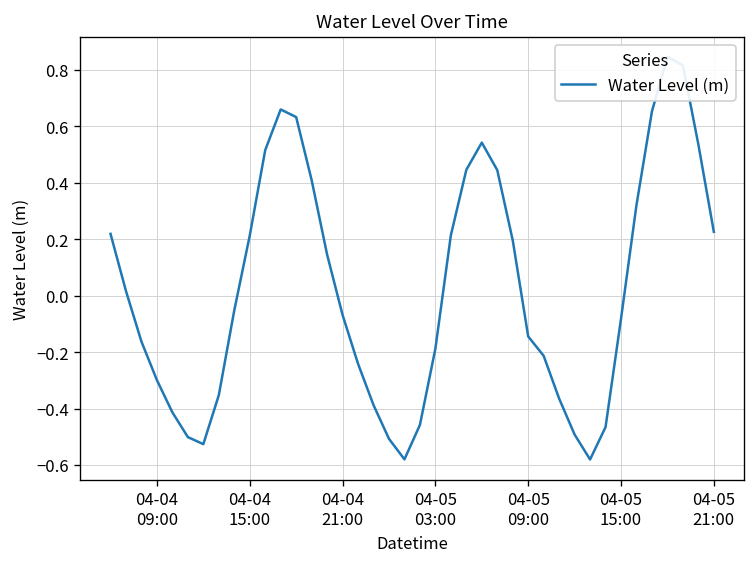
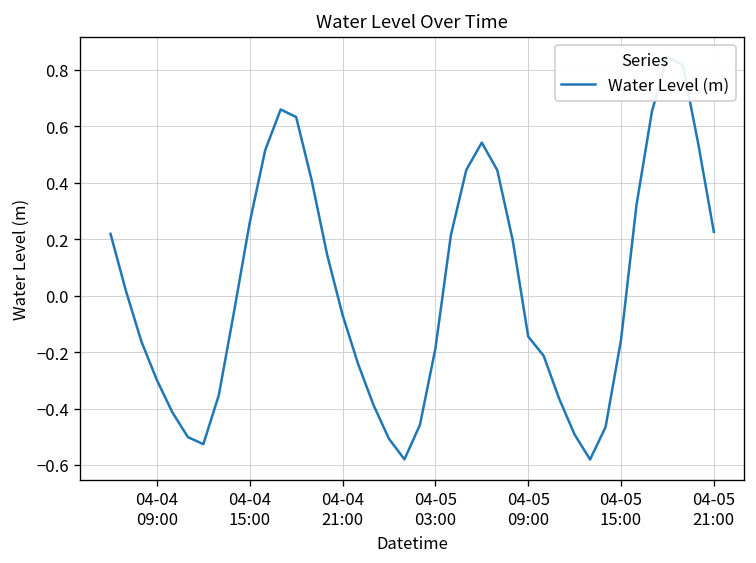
  {
    "04-04 09:00": -0.30,
-   "04-04 15:00": 0.21,
+   "04-04 15:00": 0.26,
    "04-04 21:00": -0.07,
    "04-05 03:00": -0.19,
    "04-05 09:00": -0.14,
-   "04-05 15:00": -0.08,
+   "04-05 15:00": -0.16,
    "04-05 21:00": 0.23
  }
